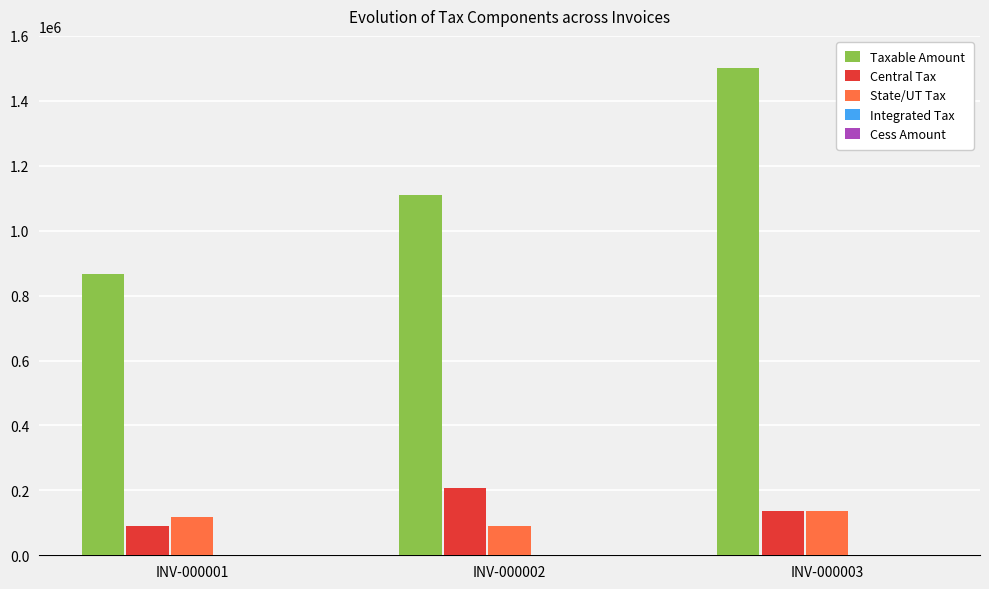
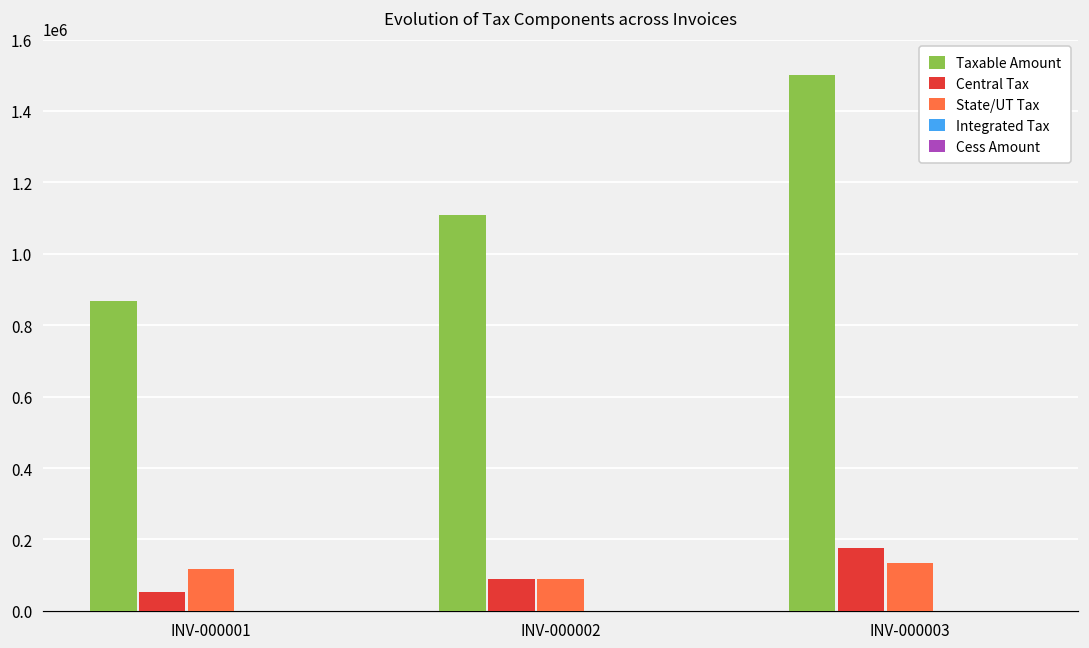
  {
    "Taxable Amount": {
      "INV-000001": 870000,
      "INV-000002": 1110000,
      "INV-000003": 1500000
    },
    "Central Tax": {
-     "INV-000001": 90000,
-     "INV-000002": 210000,
-     "INV-000003": 140000
+     "INV-000001": 50000,
+     "INV-000002": 90000,
+     "INV-000003": 180000
    },
    "State/UT Tax": {
      "INV-000001": 120000,
      "INV-000002": 90000,
      "INV-000003": 140000
    },
    "Integrated Tax": {
      "INV-000001": 0,
      "INV-000002": 0,
      "INV-000003": 0
    },
    "Cess Amount": {
      "INV-000001": 0,
      "INV-000002": 0,
      "INV-000003": 0
    }
  }
